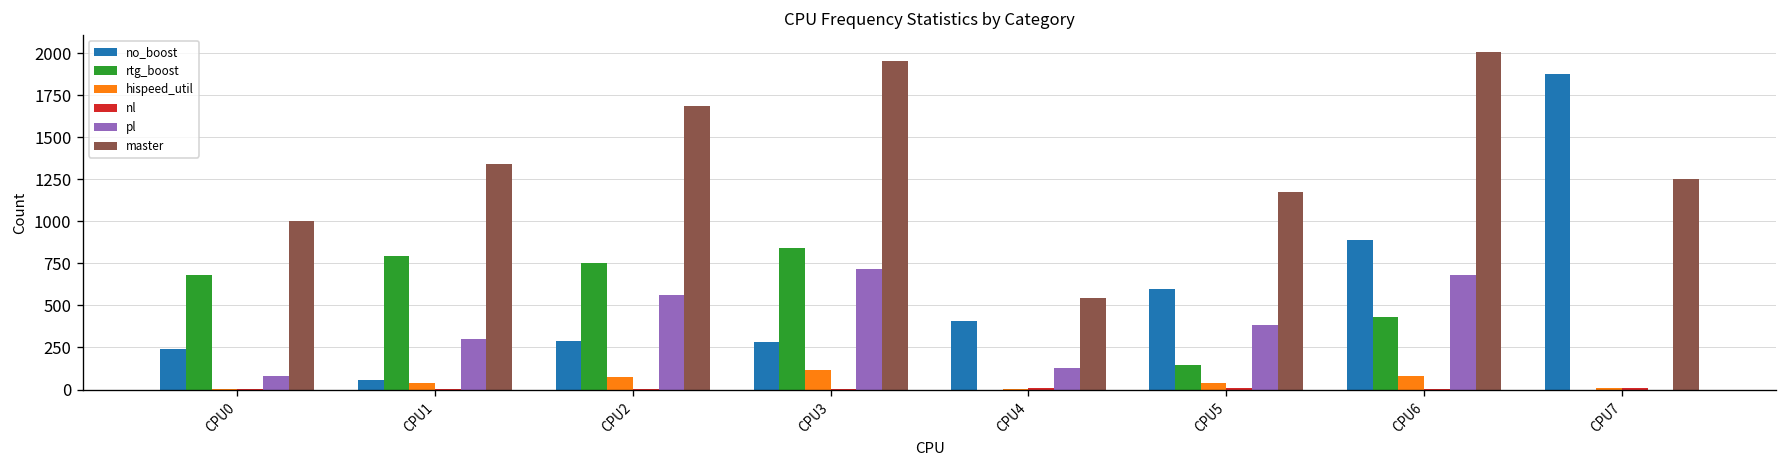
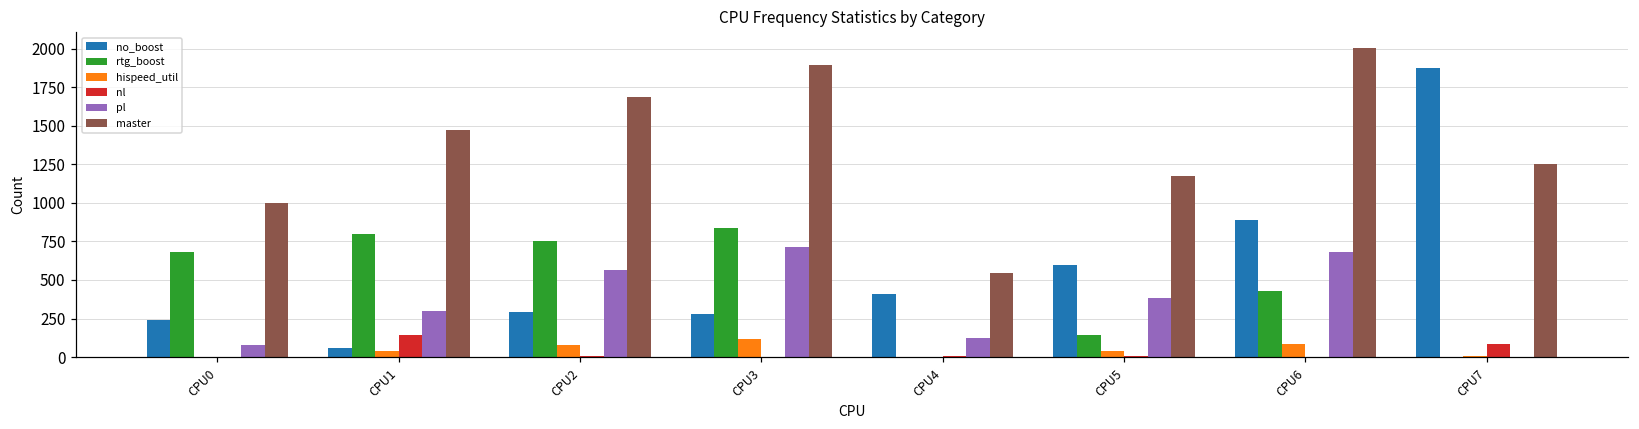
  {
    "no_boost": {
      "CPU0": 240,
      "CPU1": 60,
      "CPU2": 290,
      "CPU3": 280,
      "CPU4": 410,
      "CPU5": 600,
      "CPU6": 890,
      "CPU7": 1880
    },
    "rtg_boost": {
      "CPU0": 680,
      "CPU1": 800,
      "CPU2": 750,
      "CPU3": 840,
      "CPU4": 0,
      "CPU5": 150,
      "CPU6": 430,
      "CPU7": 0
    },
    "hispeed_util": {
      "CPU1": 40,
      "CPU2": 80,
      "CPU3": 120,
      "CPU5": 40,
      "CPU6": 80
    },
    "nl": {
-     "CPU1": 0,
-     "CPU7": 10
+     "CPU1": 140,
+     "CPU7": 80
    },
    "pl": {
      "CPU0": 80,
      "CPU1": 300,
      "CPU2": 570,
      "CPU3": 720,
      "CPU4": 130,
      "CPU5": 390,
      "CPU6": 680,
      "CPU7": 0
    },
    "master": {
      "CPU0": 1000,
-     "CPU1": 1340,
+     "CPU1": 1470,
      "CPU2": 1690,
-     "CPU3": 1960,
+     "CPU3": 1890,
      "CPU4": 550,
      "CPU5": 1180,
      "CPU6": 2010,
      "CPU7": 1250
    }
  }
